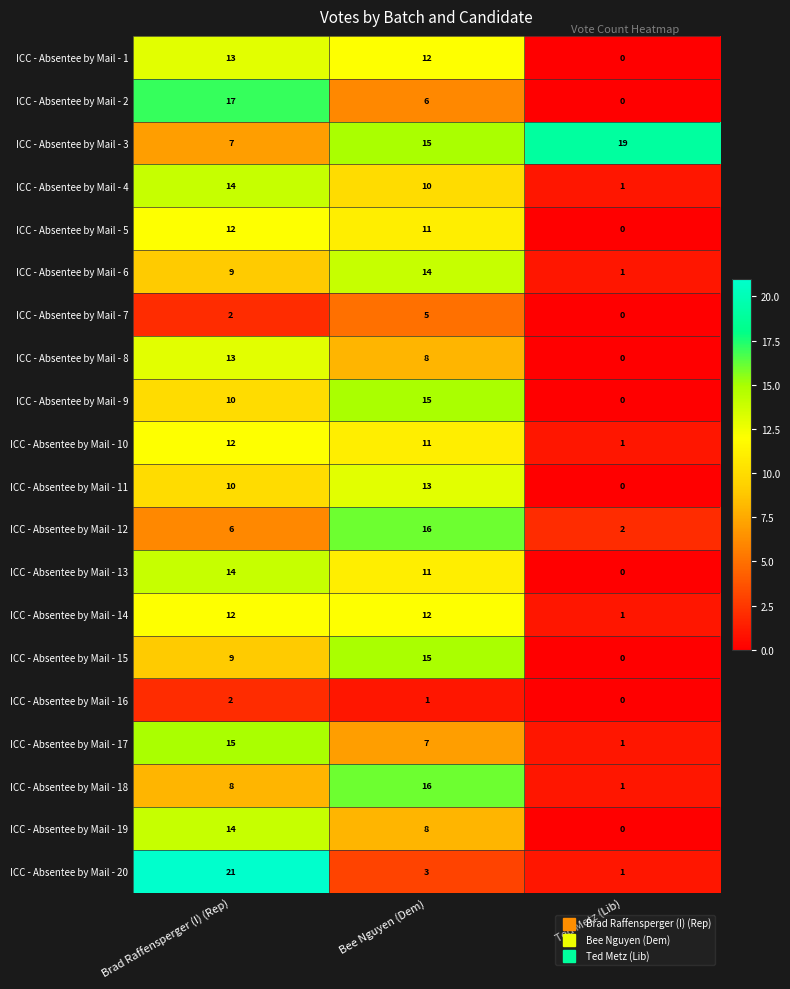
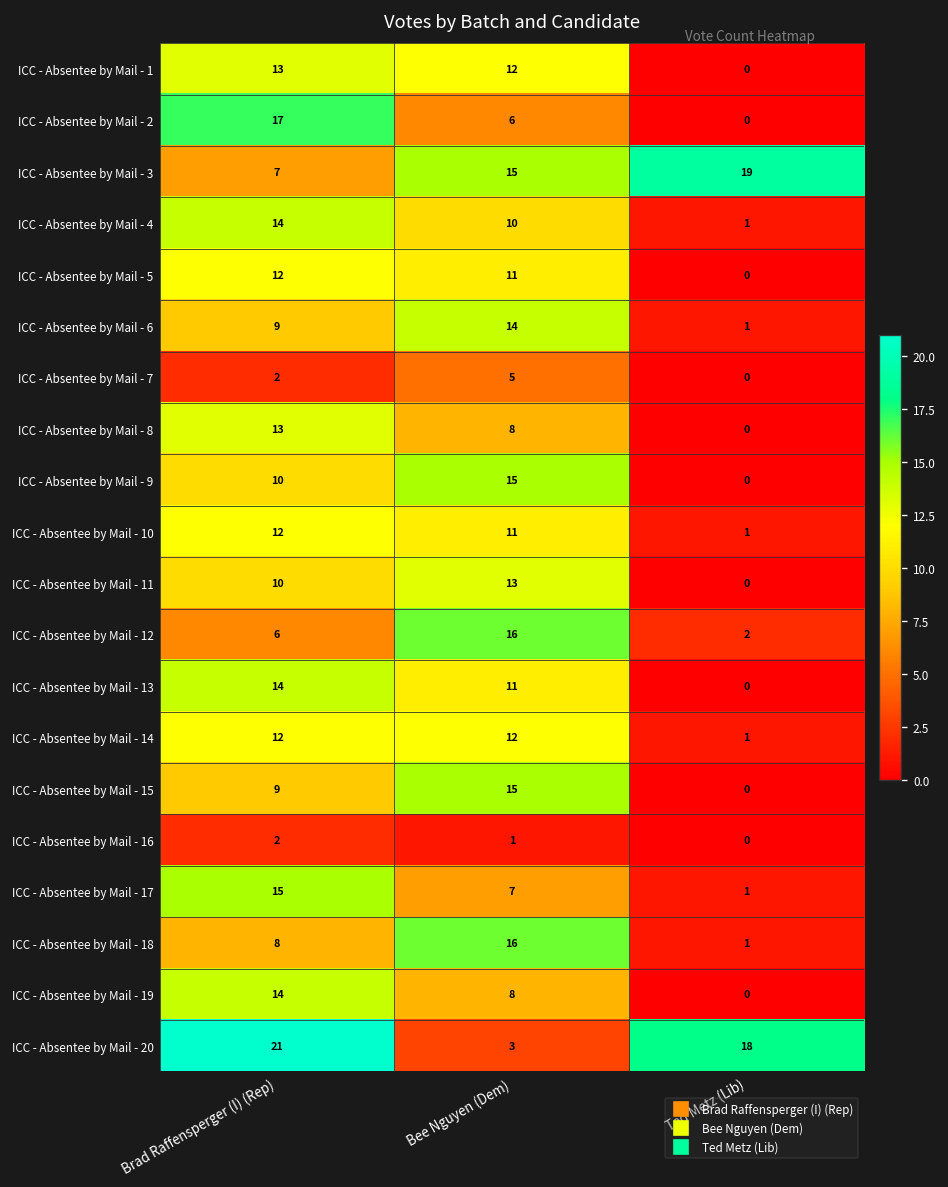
  {
    "ICC - Absentee by Mail - 1": {
      "Brad Raffensperger (I) (Rep)": 13,
      "Bee Nguyen (Dem)": 12,
      "Ted Metz (Lib)": 0
    },
    "ICC - Absentee by Mail - 2": {
      "Brad Raffensperger (I) (Rep)": 17,
      "Bee Nguyen (Dem)": 6,
      "Ted Metz (Lib)": 0
    },
    "ICC - Absentee by Mail - 3": {
      "Brad Raffensperger (I) (Rep)": 7,
      "Bee Nguyen (Dem)": 15,
      "Ted Metz (Lib)": 19
    },
    "ICC - Absentee by Mail - 4": {
      "Brad Raffensperger (I) (Rep)": 14,
      "Bee Nguyen (Dem)": 10,
      "Ted Metz (Lib)": 1
    },
    "ICC - Absentee by Mail - 5": {
      "Brad Raffensperger (I) (Rep)": 12,
      "Bee Nguyen (Dem)": 11,
      "Ted Metz (Lib)": 0
    },
    "ICC - Absentee by Mail - 6": {
      "Brad Raffensperger (I) (Rep)": 9,
      "Bee Nguyen (Dem)": 14,
      "Ted Metz (Lib)": 1
    },
    "ICC - Absentee by Mail - 7": {
      "Brad Raffensperger (I) (Rep)": 2,
      "Bee Nguyen (Dem)": 5,
      "Ted Metz (Lib)": 0
    },
    "ICC - Absentee by Mail - 8": {
      "Brad Raffensperger (I) (Rep)": 13,
      "Bee Nguyen (Dem)": 8,
      "Ted Metz (Lib)": 0
    },
    "ICC - Absentee by Mail - 9": {
      "Brad Raffensperger (I) (Rep)": 10,
      "Bee Nguyen (Dem)": 15,
      "Ted Metz (Lib)": 0
    },
    "ICC - Absentee by Mail - 10": {
      "Brad Raffensperger (I) (Rep)": 12,
      "Bee Nguyen (Dem)": 11,
      "Ted Metz (Lib)": 1
    },
    "ICC - Absentee by Mail - 11": {
      "Brad Raffensperger (I) (Rep)": 10,
      "Bee Nguyen (Dem)": 13,
      "Ted Metz (Lib)": 0
    },
    "ICC - Absentee by Mail - 12": {
      "Brad Raffensperger (I) (Rep)": 6,
      "Bee Nguyen (Dem)": 16,
      "Ted Metz (Lib)": 2
    },
    "ICC - Absentee by Mail - 13": {
      "Brad Raffensperger (I) (Rep)": 14,
      "Bee Nguyen (Dem)": 11,
      "Ted Metz (Lib)": 0
    },
    "ICC - Absentee by Mail - 14": {
      "Brad Raffensperger (I) (Rep)": 12,
      "Bee Nguyen (Dem)": 12,
      "Ted Metz (Lib)": 1
    },
    "ICC - Absentee by Mail - 15": {
      "Brad Raffensperger (I) (Rep)": 9,
      "Bee Nguyen (Dem)": 15,
      "Ted Metz (Lib)": 0
    },
    "ICC - Absentee by Mail - 16": {
      "Brad Raffensperger (I) (Rep)": 2,
      "Bee Nguyen (Dem)": 1,
      "Ted Metz (Lib)": 0
    },
    "ICC - Absentee by Mail - 17": {
      "Brad Raffensperger (I) (Rep)": 15,
      "Bee Nguyen (Dem)": 7,
      "Ted Metz (Lib)": 1
    },
    "ICC - Absentee by Mail - 18": {
      "Brad Raffensperger (I) (Rep)": 8,
      "Bee Nguyen (Dem)": 16,
      "Ted Metz (Lib)": 1
    },
    "ICC - Absentee by Mail - 19": {
      "Brad Raffensperger (I) (Rep)": 14,
      "Bee Nguyen (Dem)": 8,
      "Ted Metz (Lib)": 0
    },
    "ICC - Absentee by Mail - 20": {
      "Brad Raffensperger (I) (Rep)": 21,
      "Bee Nguyen (Dem)": 3,
-     "Ted Metz (Lib)": 1
+     "Ted Metz (Lib)": 18
    }
  }
